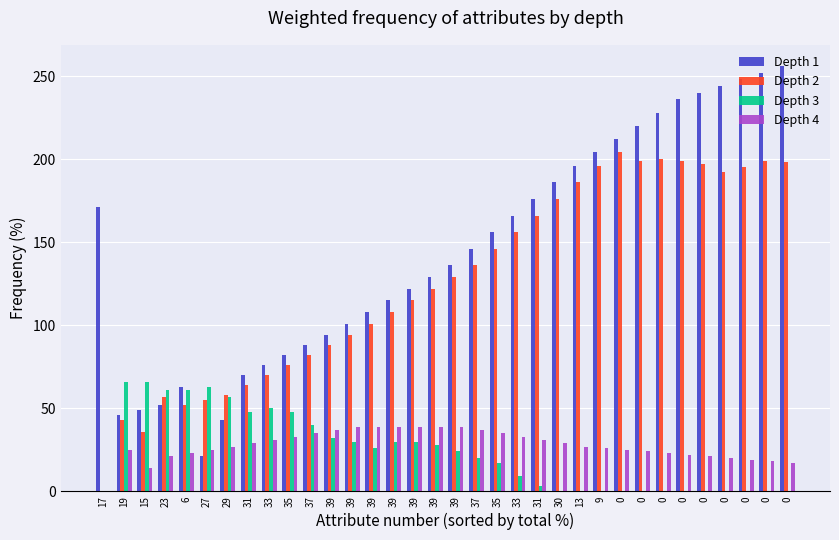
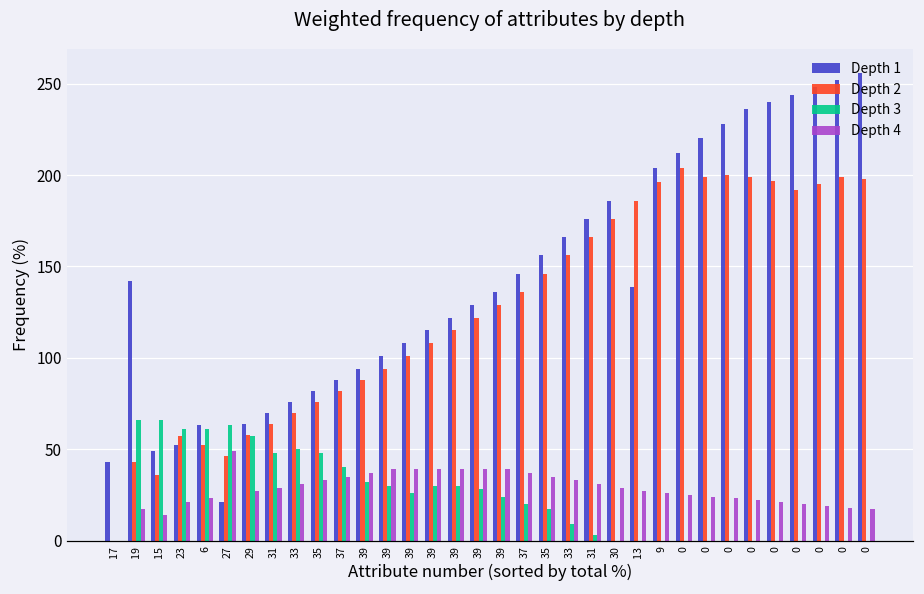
  {
    "Depth 1": {
-     "17": 171,
-     "19": 46,
+     "17": 43,
+     "19": 142,
      "15": 49,
      "23": 52,
      "6": 63,
      "27": 21,
-     "29": 43,
+     "29": 64,
      "30": 186,
-     "13": 196,
+     "13": 139,
      "9": 204
    },
    "Depth 2": {
      "17": 0,
      "19": 43,
      "15": 36,
      "23": 57,
      "6": 52,
-     "27": 55,
+     "27": 46,
      "29": 58,
      "30": 176,
      "13": 186,
      "9": 196
    },
    "Depth 3": {
      "17": 0,
      "19": 66,
      "15": 66,
      "23": 61,
      "6": 61,
      "27": 63,
      "29": 57,
      "30": 0,
      "13": 0,
      "9": 0
    },
    "Depth 4": {
      "17": 0,
-     "19": 25,
+     "19": 17,
      "15": 14,
      "23": 21,
      "6": 23,
-     "27": 25,
+     "27": 49,
      "29": 27,
      "30": 29,
      "13": 27,
      "9": 26
    }
  }
